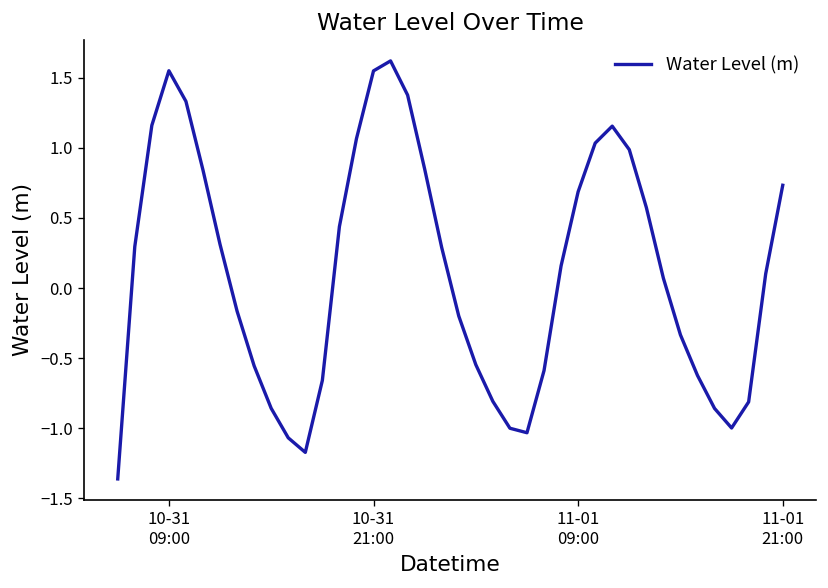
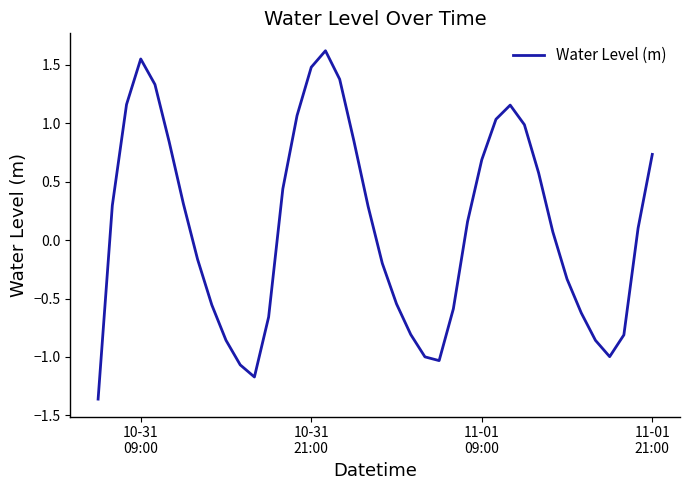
  {
    "10-31 09:00": 1.55,
-   "10-31 21:00": 1.55,
+   "10-31 21:00": 1.48,
    "11-01 09:00": 0.69,
    "11-01 21:00": 0.73
  }
